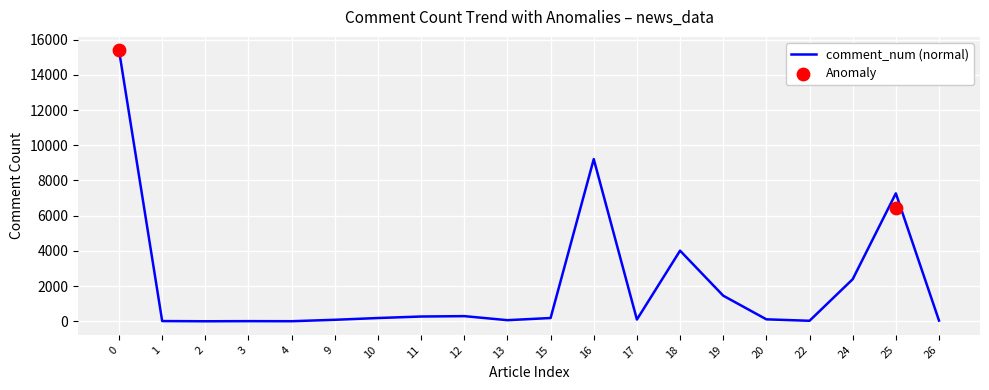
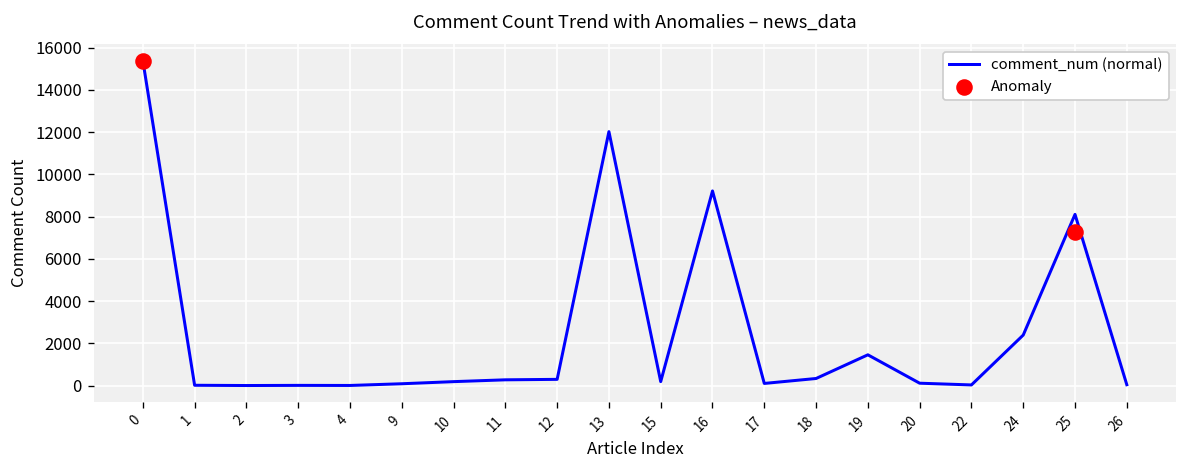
  {
    "comment_num (normal)": {
      "1": 0,
      "2": 0,
      "3": 0,
      "4": 0,
      "9": 100,
      "10": 200,
      "11": 300,
      "12": 300,
-     "13": 100,
+     "13": 12000,
      "15": 200,
      "16": 9200,
      "17": 100,
-     "18": 4000,
+     "18": 300,
      "19": 1500,
      "20": 100,
      "22": 0,
      "24": 2400,
-     "25": 7300,
+     "25": 8100,
      "26": 0
    },
    "Anomaly": {
-     "25": 6400
+     "25": 7300
    }
  }
